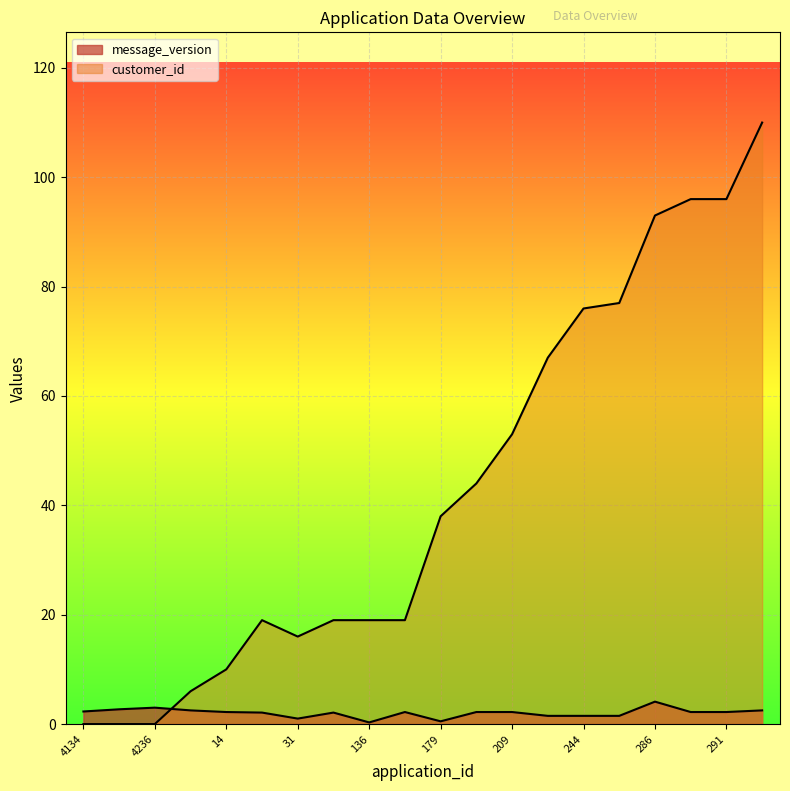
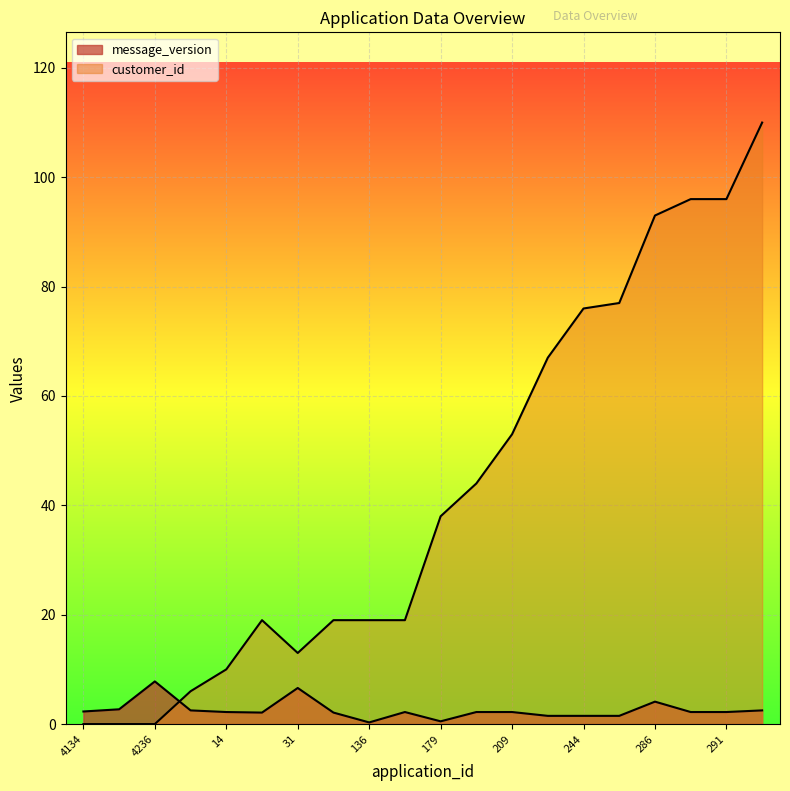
  {
    "message_version": {
      "4134": 2,
-     "4236": 3,
+     "4236": 8,
      "14": 2,
-     "31": 1,
+     "31": 7,
      "136": 0,
      "179": 1,
      "209": 2,
      "244": 2,
      "286": 4,
      "291": 2
    },
    "customer_id": {
      "4134": 0,
      "4236": 0,
      "14": 10,
-     "31": 16,
+     "31": 13,
      "136": 19,
      "179": 38,
      "209": 53,
      "244": 76,
      "286": 93,
      "291": 96
    }
  }
